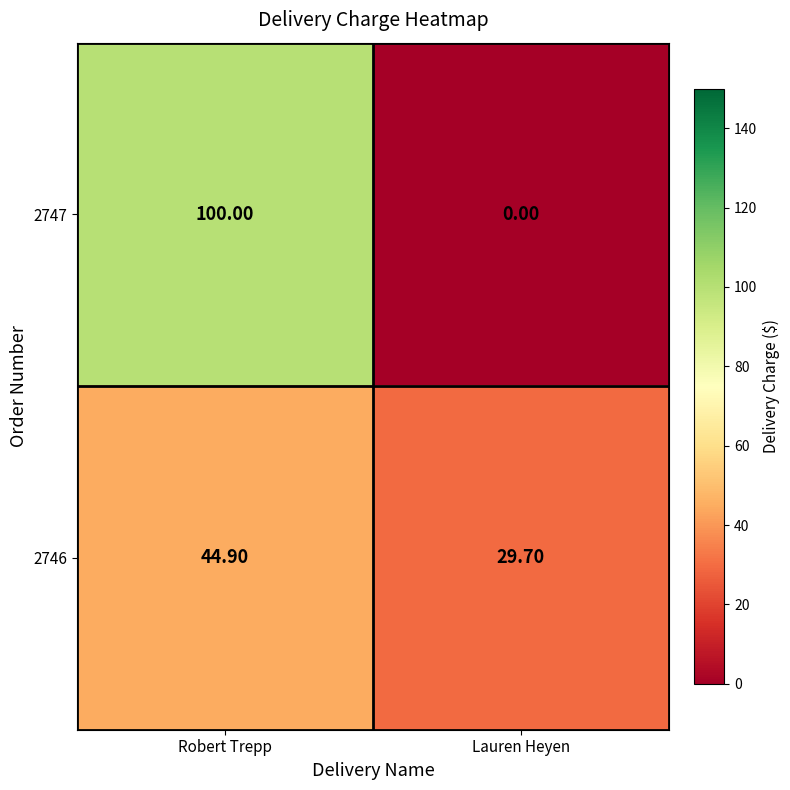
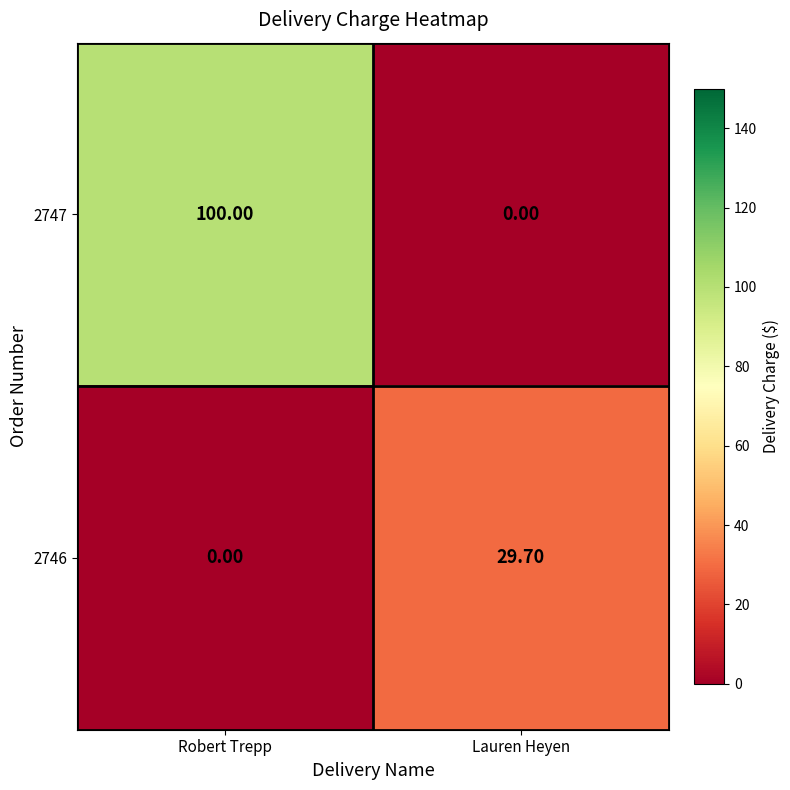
  {
    "2747": {
      "Robert Trepp": 100.00,
      "Lauren Heyen": 0.00
    },
    "2746": {
-     "Robert Trepp": 44.90,
+     "Robert Trepp": 0.00,
      "Lauren Heyen": 29.70
    }
  }
